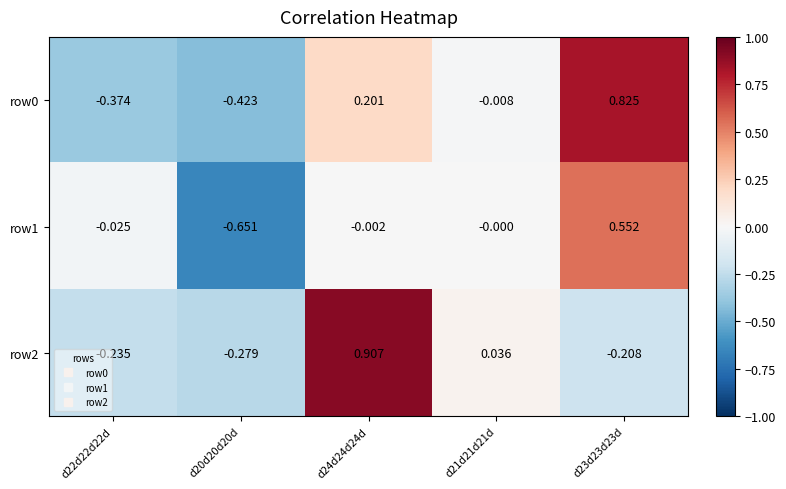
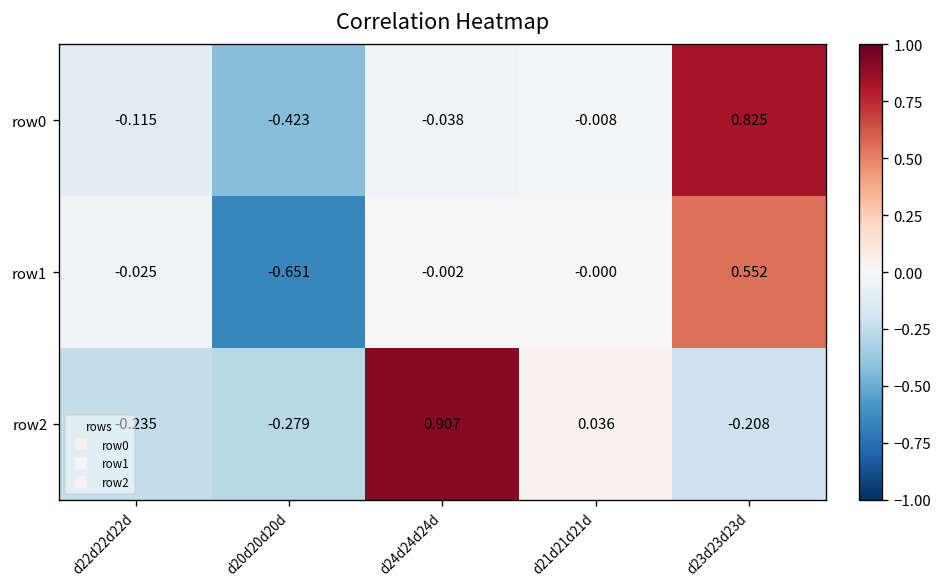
  {
    "row0": {
-     "d22d22d22d": -0.374,
+     "d22d22d22d": -0.115,
      "d20d20d20d": -0.423,
-     "d24d24d24d": 0.201,
+     "d24d24d24d": -0.038,
      "d21d21d21d": -0.008,
      "d23d23d23d": 0.825
    },
    "row1": {
      "d22d22d22d": -0.025,
      "d20d20d20d": -0.651,
      "d24d24d24d": -0.002,
      "d21d21d21d": -0.000,
      "d23d23d23d": 0.552
    },
    "row2": {
      "d20d20d20d": -0.279,
      "d24d24d24d": 0.907,
      "d21d21d21d": 0.036,
      "d23d23d23d": -0.208
    }
  }
